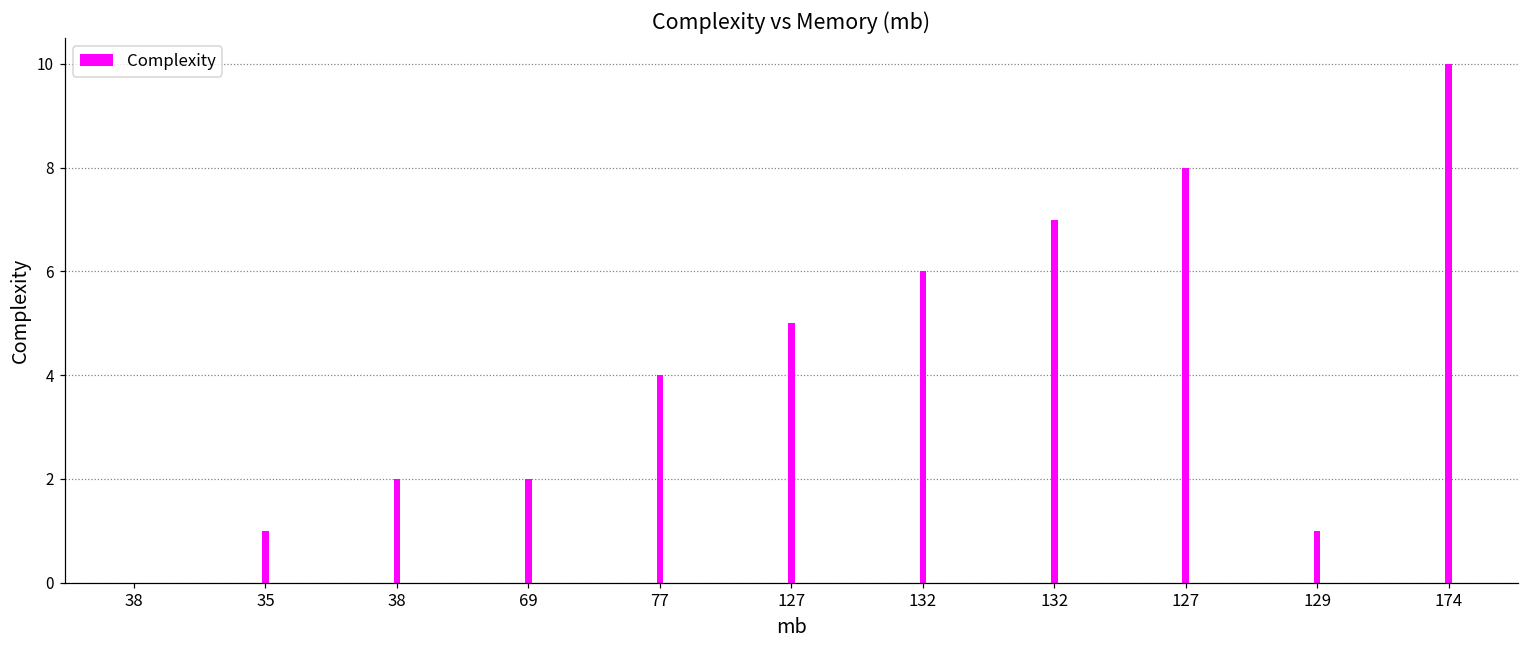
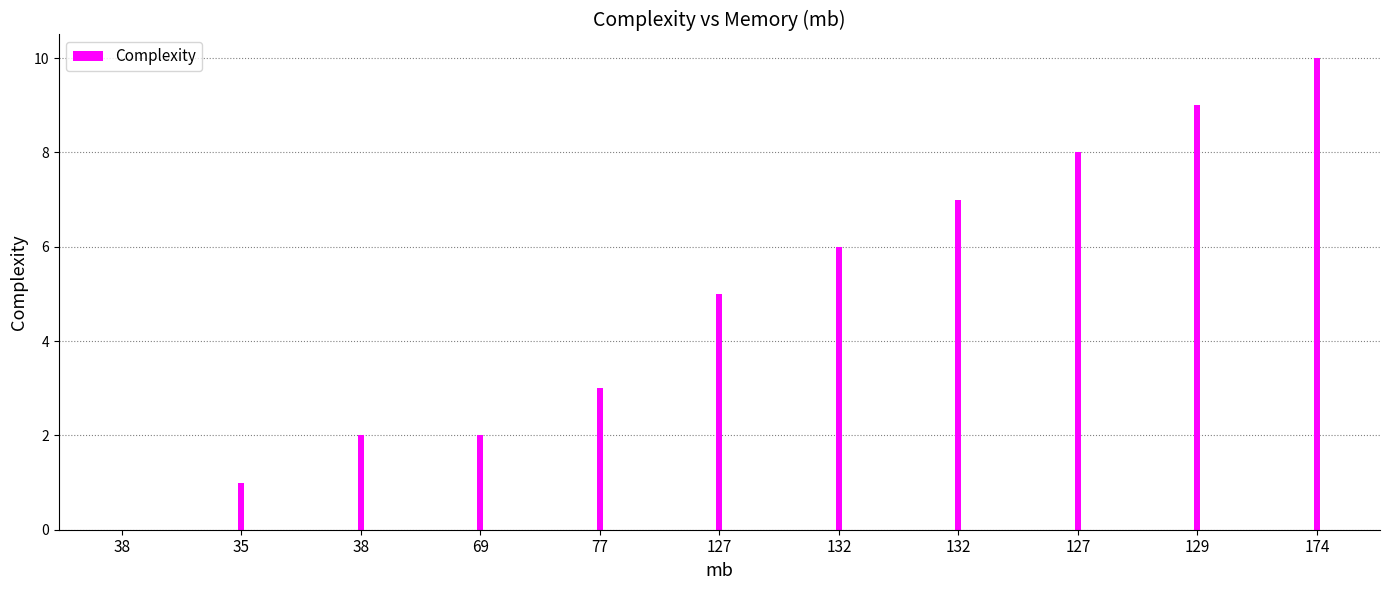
  {
    "35": 1,
    "69": 2,
-   "77": 4,
-   "129": 1,
+   "77": 3,
+   "129": 9,
    "174": 10
  }
